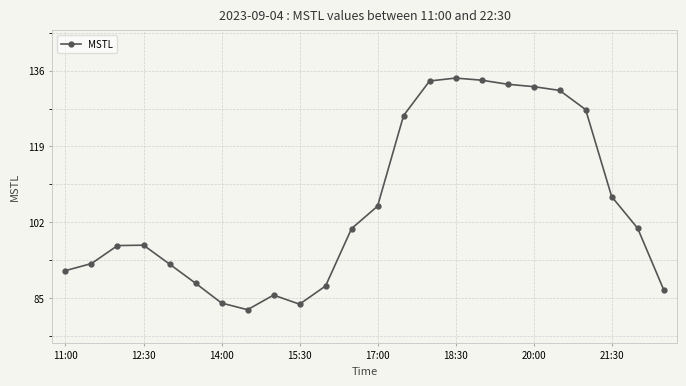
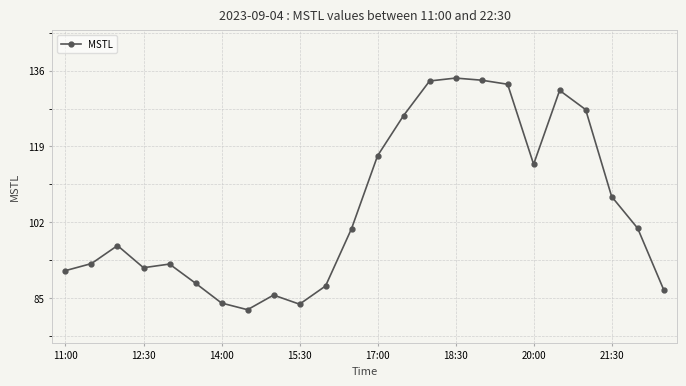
  {
    "11:00": 91,
-   "12:30": 97,
+   "12:30": 92,
    "14:00": 84,
    "15:30": 84,
-   "17:00": 106,
+   "17:00": 117,
    "18:30": 134,
-   "20:00": 132,
+   "20:00": 115,
    "21:30": 108
  }
